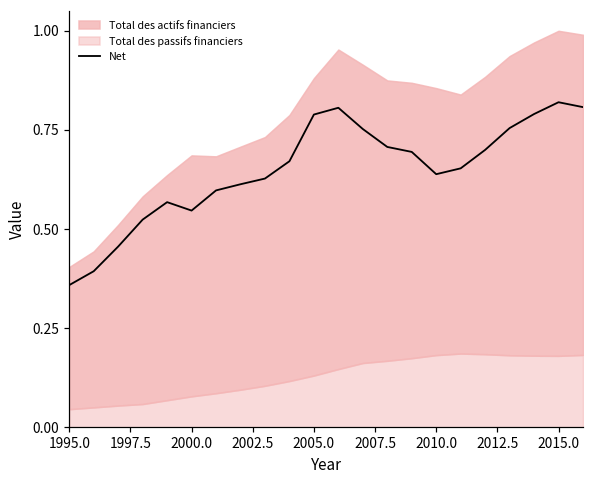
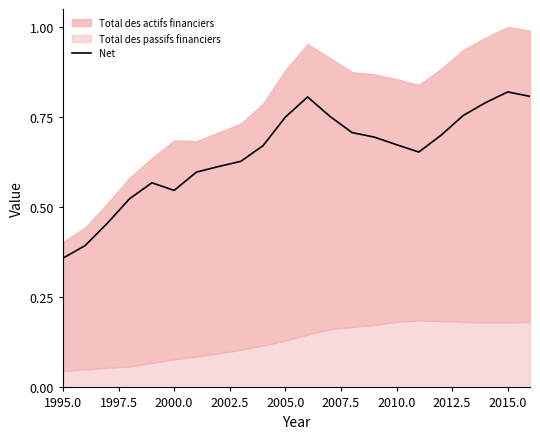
  {
    "Net": {
      "1995.0": 0.36,
      "2000.0": 0.55,
-     "2005.0": 0.79,
-     "2010.0": 0.64,
+     "2005.0": 0.75,
+     "2010.0": 0.67,
      "2015.0": 0.82
    }
  }
